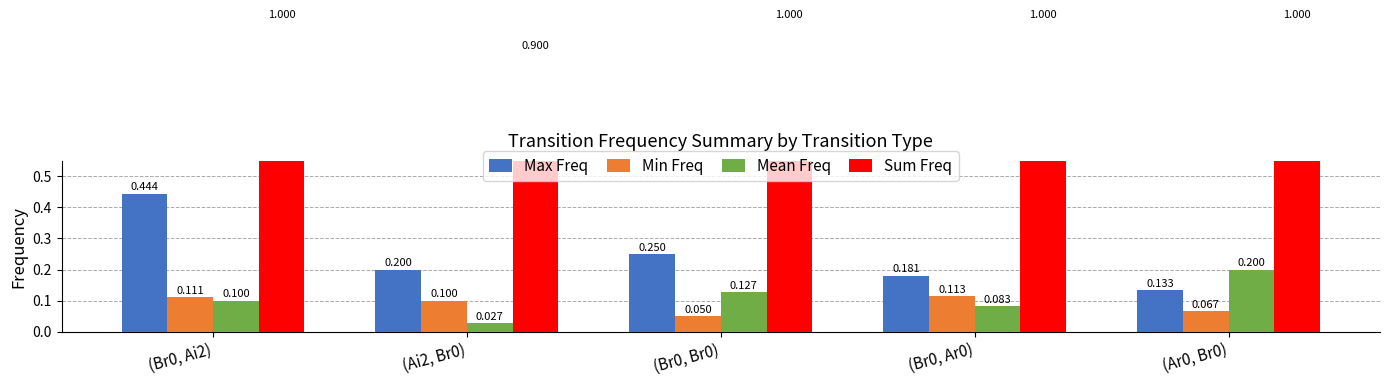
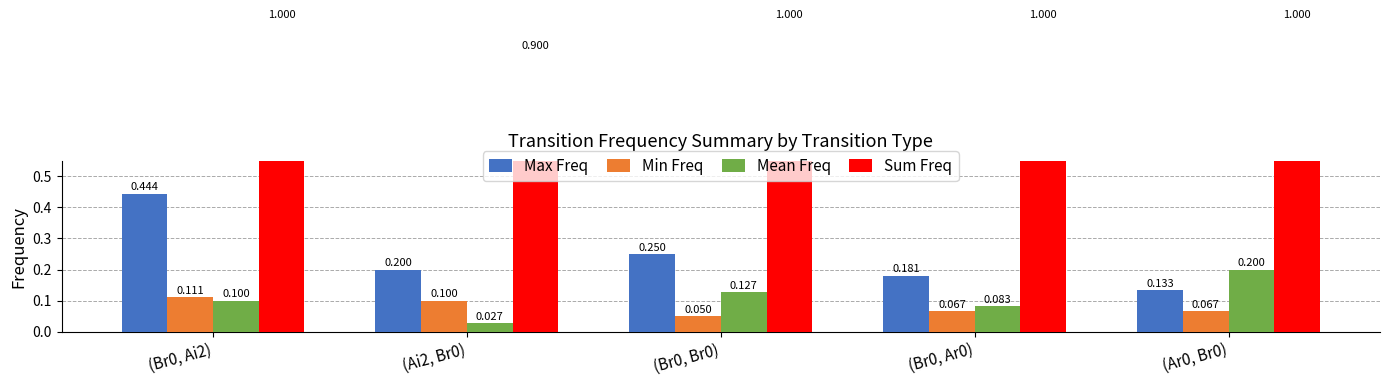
  {
    "Max Freq": {
      "(Br0, Ai2)": 0.444,
      "(Ai2, Br0)": 0.200,
      "(Br0, Br0)": 0.250,
      "(Br0, Ar0)": 0.181,
      "(Ar0, Br0)": 0.133
    },
    "Min Freq": {
      "(Br0, Ai2)": 0.111,
      "(Ai2, Br0)": 0.100,
      "(Br0, Br0)": 0.050,
-     "(Br0, Ar0)": 0.113,
+     "(Br0, Ar0)": 0.067,
      "(Ar0, Br0)": 0.067
    },
    "Mean Freq": {
      "(Br0, Ai2)": 0.100,
      "(Ai2, Br0)": 0.027,
      "(Br0, Br0)": 0.127,
      "(Br0, Ar0)": 0.083,
      "(Ar0, Br0)": 0.200
    }
  }
